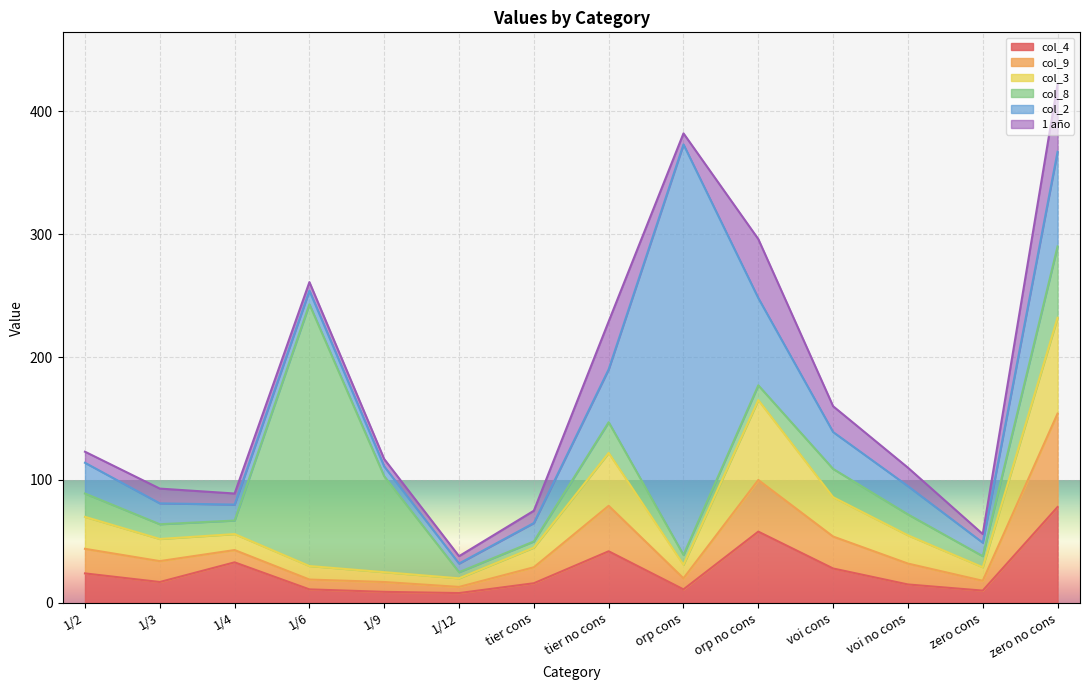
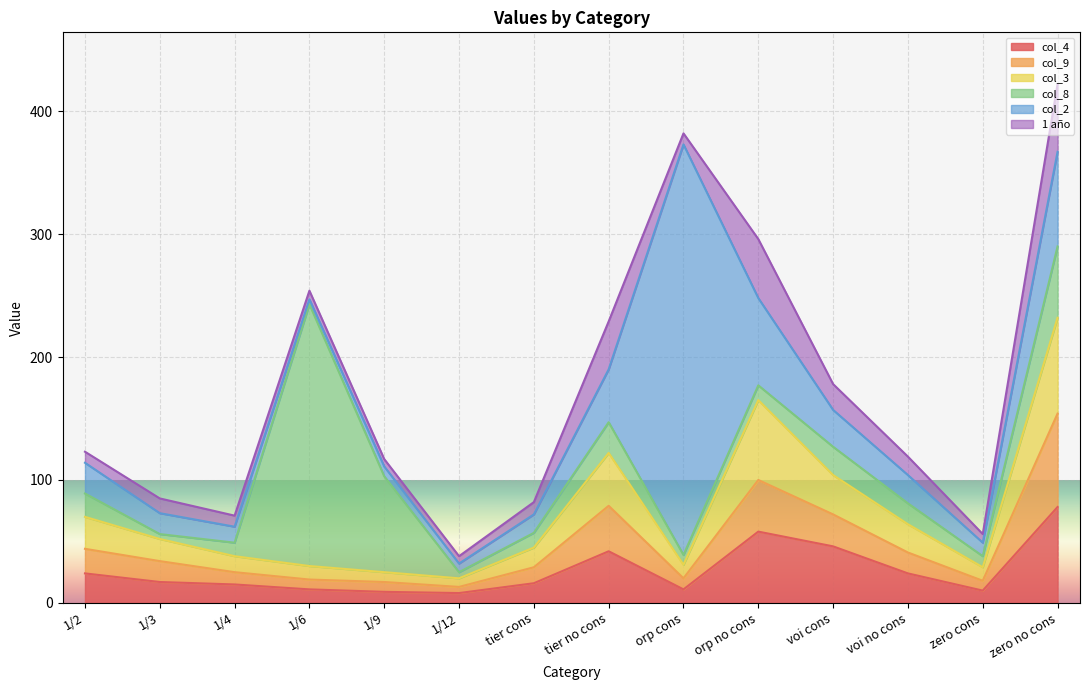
  {
    "col_4": {
      "1/2": 24,
      "1/3": 17,
-     "1/4": 33,
+     "1/4": 15,
      "1/6": 11,
      "1/9": 9,
      "1/12": 8,
      "tier cons": 16,
      "tier no cons": 42,
      "orp cons": 11,
      "orp no cons": 58,
-     "voi cons": 28,
-     "voi no cons": 15,
+     "voi cons": 46,
+     "voi no cons": 24,
      "zero cons": 10,
      "zero no cons": 78
    },
    "col_8": {
      "1/2": 19,
-     "1/3": 12,
+     "1/3": 4,
      "1/4": 11,
      "1/6": 213,
      "1/9": 78,
      "1/12": 5,
-     "tier cons": 5,
+     "tier cons": 12,
      "tier no cons": 25,
      "orp cons": 8,
      "orp no cons": 12,
      "voi cons": 23,
      "voi no cons": 17,
      "zero cons": 9,
      "zero no cons": 58
    },
    "col_2": {
      "1/2": 25,
      "1/3": 17,
      "1/4": 13,
-     "1/6": 11,
+     "1/6": 4,
      "1/9": 8,
      "1/12": 7,
      "tier cons": 15,
      "tier no cons": 43,
      "orp cons": 334,
      "orp no cons": 71,
      "voi cons": 30,
      "voi no cons": 23,
      "zero cons": 11,
      "zero no cons": 77
    },
    "1 año": {
      "1/2": 9,
      "1/3": 12,
      "1/4": 9,
      "1/6": 7,
      "1/9": 6,
      "1/12": 6,
      "tier cons": 10,
      "tier no cons": 39,
      "orp cons": 9,
      "orp no cons": 48,
      "voi cons": 21,
      "voi no cons": 15,
      "zero cons": 7
    }
  }
